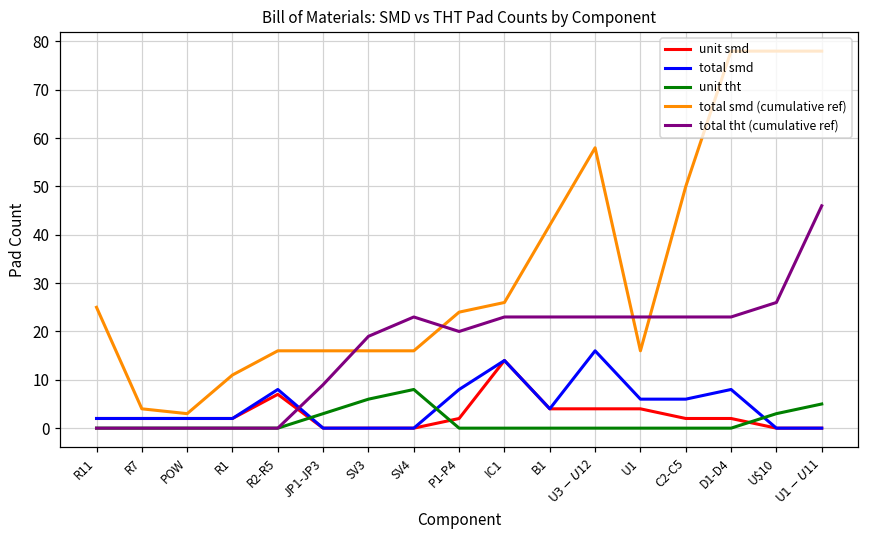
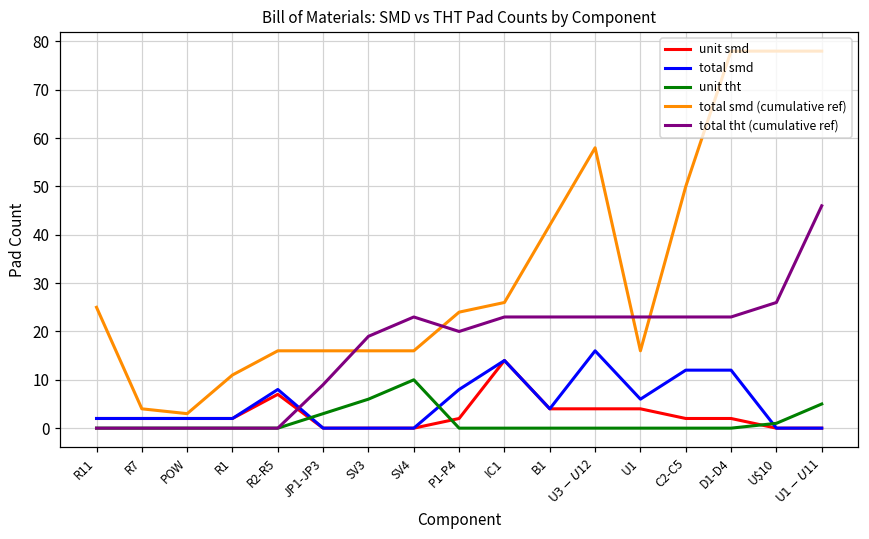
  {
    "unit smd": {
      "R2-R5": 7,
      "P1-P4": 2,
      "U1": 4,
      "C2-C5": 2,
      "D1-D4": 2
    },
    "total smd": {
      "R2-R5": 8,
      "P1-P4": 8,
      "U1": 6,
-     "C2-C5": 6,
-     "D1-D4": 8
+     "C2-C5": 12,
+     "D1-D4": 12
    },
    "unit tht": {
      "JP1-JP3": 3,
      "SV3": 6,
-     "SV4": 8,
+     "SV4": 10,
      "P1-P4": 0,
      "IC1": 0,
      "B1": 0,
      "U1": 0,
      "C2-C5": 0,
      "D1-D4": 0,
-     "U$10": 3
+     "U$10": 1
    },
    "total smd (cumulative ref)": {
      "R11": 25,
      "R7": 4,
      "POW": 3,
      "R1": 11,
      "R2-R5": 16,
      "JP1-JP3": 16,
      "SV3": 16,
      "SV4": 16,
      "P1-P4": 24,
      "IC1": 26,
      "B1": 42,
      "U1": 16,
      "C2-C5": 50
    },
    "total tht (cumulative ref)": {
      "JP1-JP3": 9,
      "SV3": 19,
      "SV4": 23,
      "P1-P4": 20,
      "IC1": 23,
      "B1": 23,
      "U1": 23,
      "C2-C5": 23,
      "D1-D4": 23,
      "U$10": 26
    }
  }
